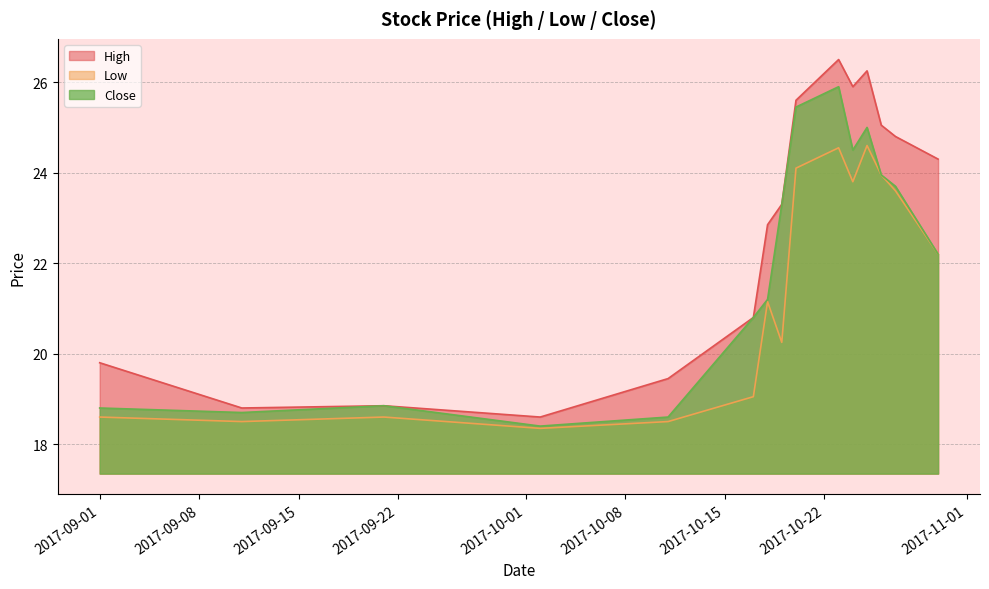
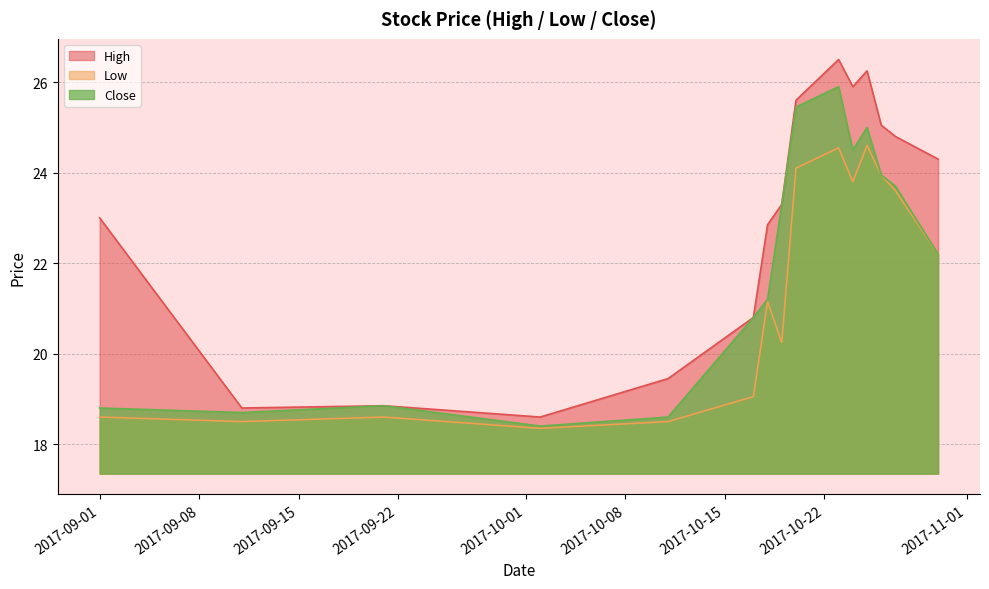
  {
    "High": {
-     "2017-09-01": 19.8
+     "2017-09-01": 23.0
    },
    "Low": {
      "2017-09-01": 18.6
    },
    "Close": {
      "2017-09-01": 18.8
    }
  }
